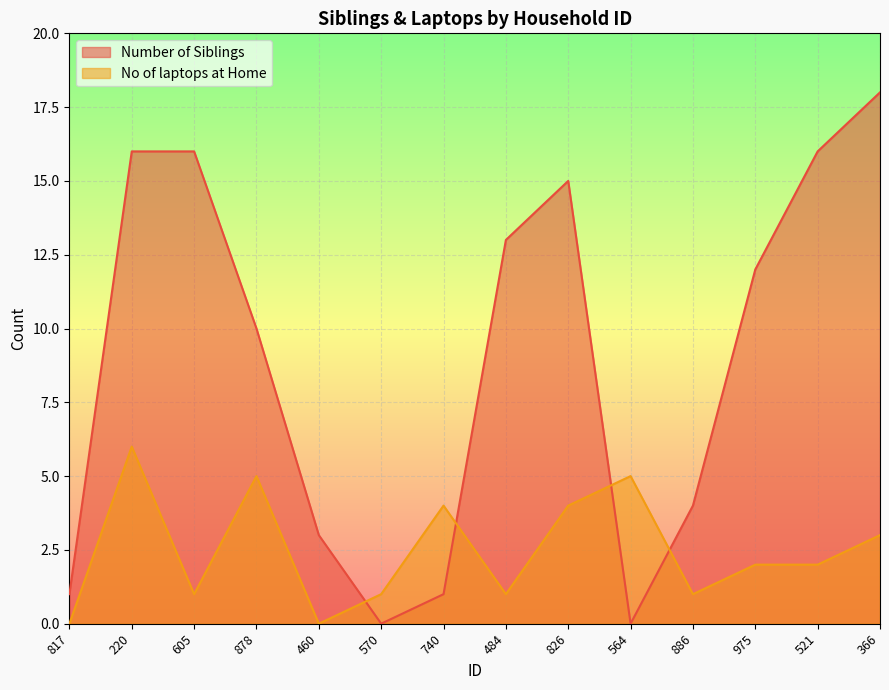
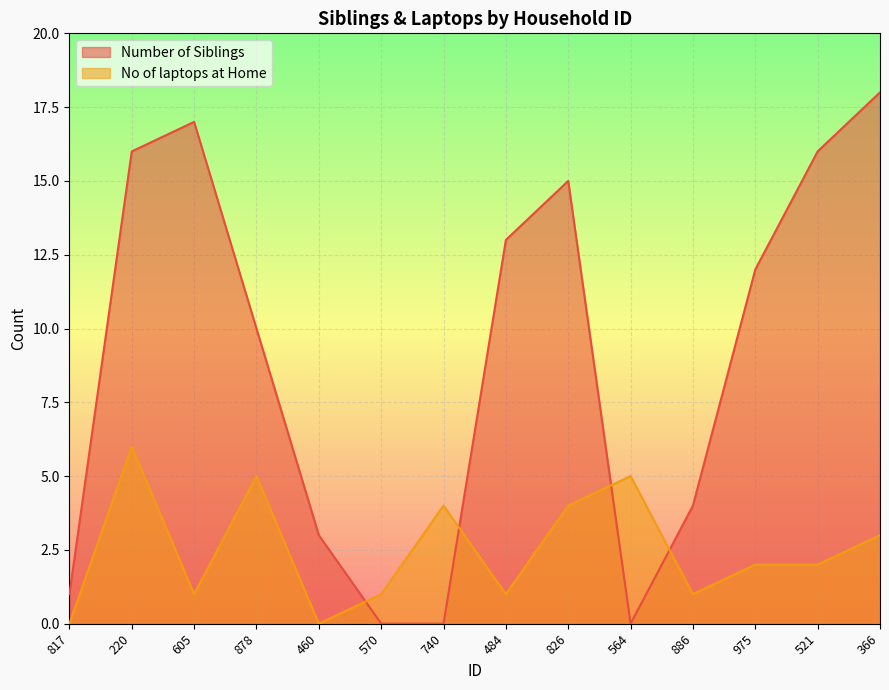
  {
    "Number of Siblings": {
      "817": 1,
      "220": 16,
-     "605": 16,
+     "605": 17,
      "878": 10,
      "460": 3,
      "570": 0,
-     "740": 1,
+     "740": 0,
      "484": 13,
      "826": 15,
      "564": 0,
      "886": 4,
      "975": 12,
      "521": 16,
      "366": 18
    },
    "No of laptops at Home": {
      "817": 0,
      "220": 6,
      "605": 1,
      "878": 5,
      "460": 0,
      "570": 1,
      "740": 4,
      "484": 1,
      "826": 4,
      "564": 5,
      "886": 1,
      "975": 2,
      "521": 2,
      "366": 3
    }
  }
